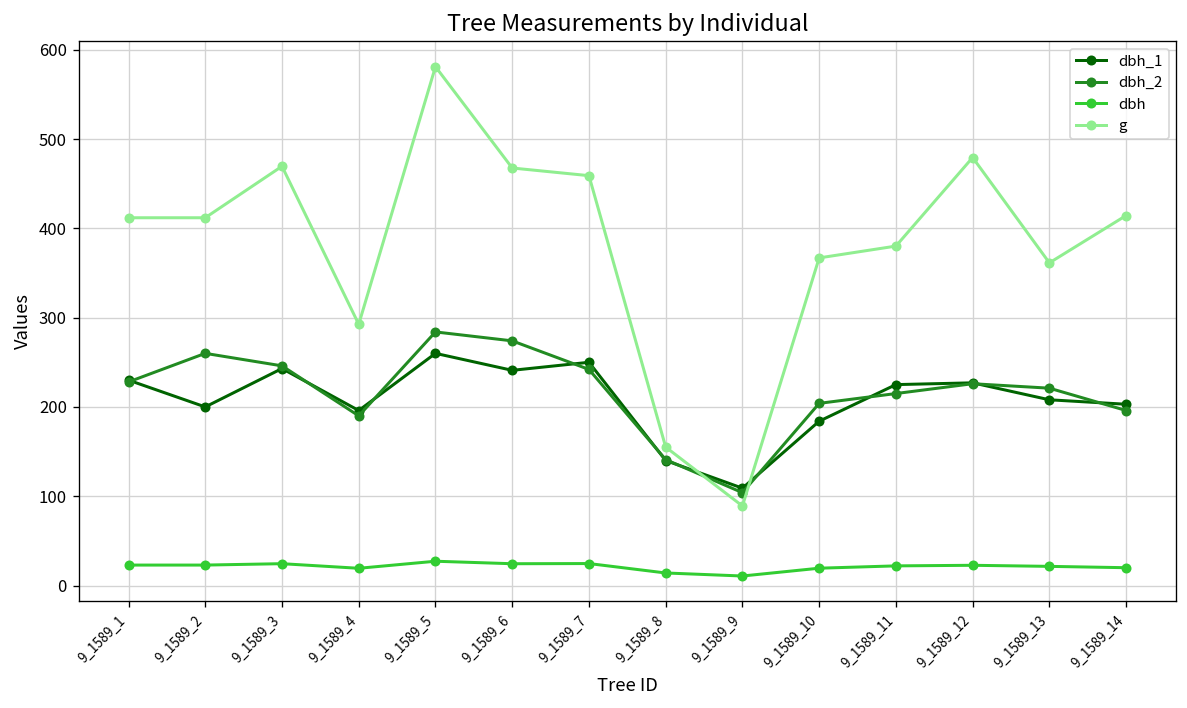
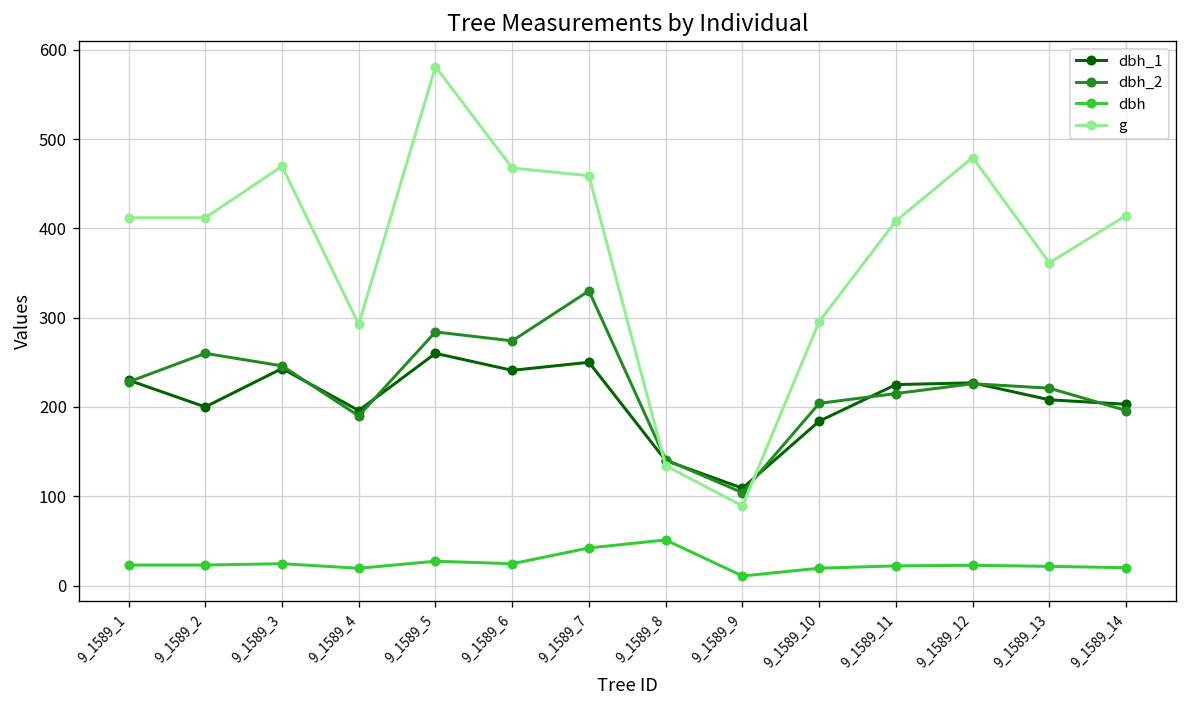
  {
    "dbh_1": {
      "9_1589_2": 200,
      "9_1589_4": 200,
      "9_1589_5": 260,
      "9_1589_6": 240,
      "9_1589_7": 250,
      "9_1589_9": 110,
      "9_1589_10": 180,
      "9_1589_11": 230,
      "9_1589_13": 210,
      "9_1589_14": 200
    },
    "dbh_2": {
      "9_1589_2": 260,
      "9_1589_4": 190,
      "9_1589_5": 280,
      "9_1589_6": 270,
-     "9_1589_7": 240,
+     "9_1589_7": 330,
      "9_1589_9": 100,
      "9_1589_10": 200,
      "9_1589_11": 220,
      "9_1589_13": 220,
      "9_1589_14": 200
    },
    "dbh": {
      "9_1589_1": 20,
      "9_1589_2": 20,
      "9_1589_3": 20,
      "9_1589_4": 20,
      "9_1589_5": 30,
      "9_1589_6": 20,
-     "9_1589_7": 20,
-     "9_1589_8": 10,
+     "9_1589_7": 40,
+     "9_1589_8": 50,
      "9_1589_9": 10,
      "9_1589_10": 20,
      "9_1589_11": 20,
      "9_1589_12": 20,
      "9_1589_13": 20,
      "9_1589_14": 20
    },
    "g": {
      "9_1589_1": 410,
      "9_1589_2": 410,
      "9_1589_3": 470,
      "9_1589_4": 290,
      "9_1589_5": 580,
      "9_1589_6": 470,
      "9_1589_7": 460,
-     "9_1589_8": 160,
+     "9_1589_8": 130,
      "9_1589_9": 90,
-     "9_1589_10": 370,
-     "9_1589_11": 380,
+     "9_1589_10": 300,
+     "9_1589_11": 410,
      "9_1589_12": 480,
      "9_1589_13": 360,
      "9_1589_14": 410
    }
  }
